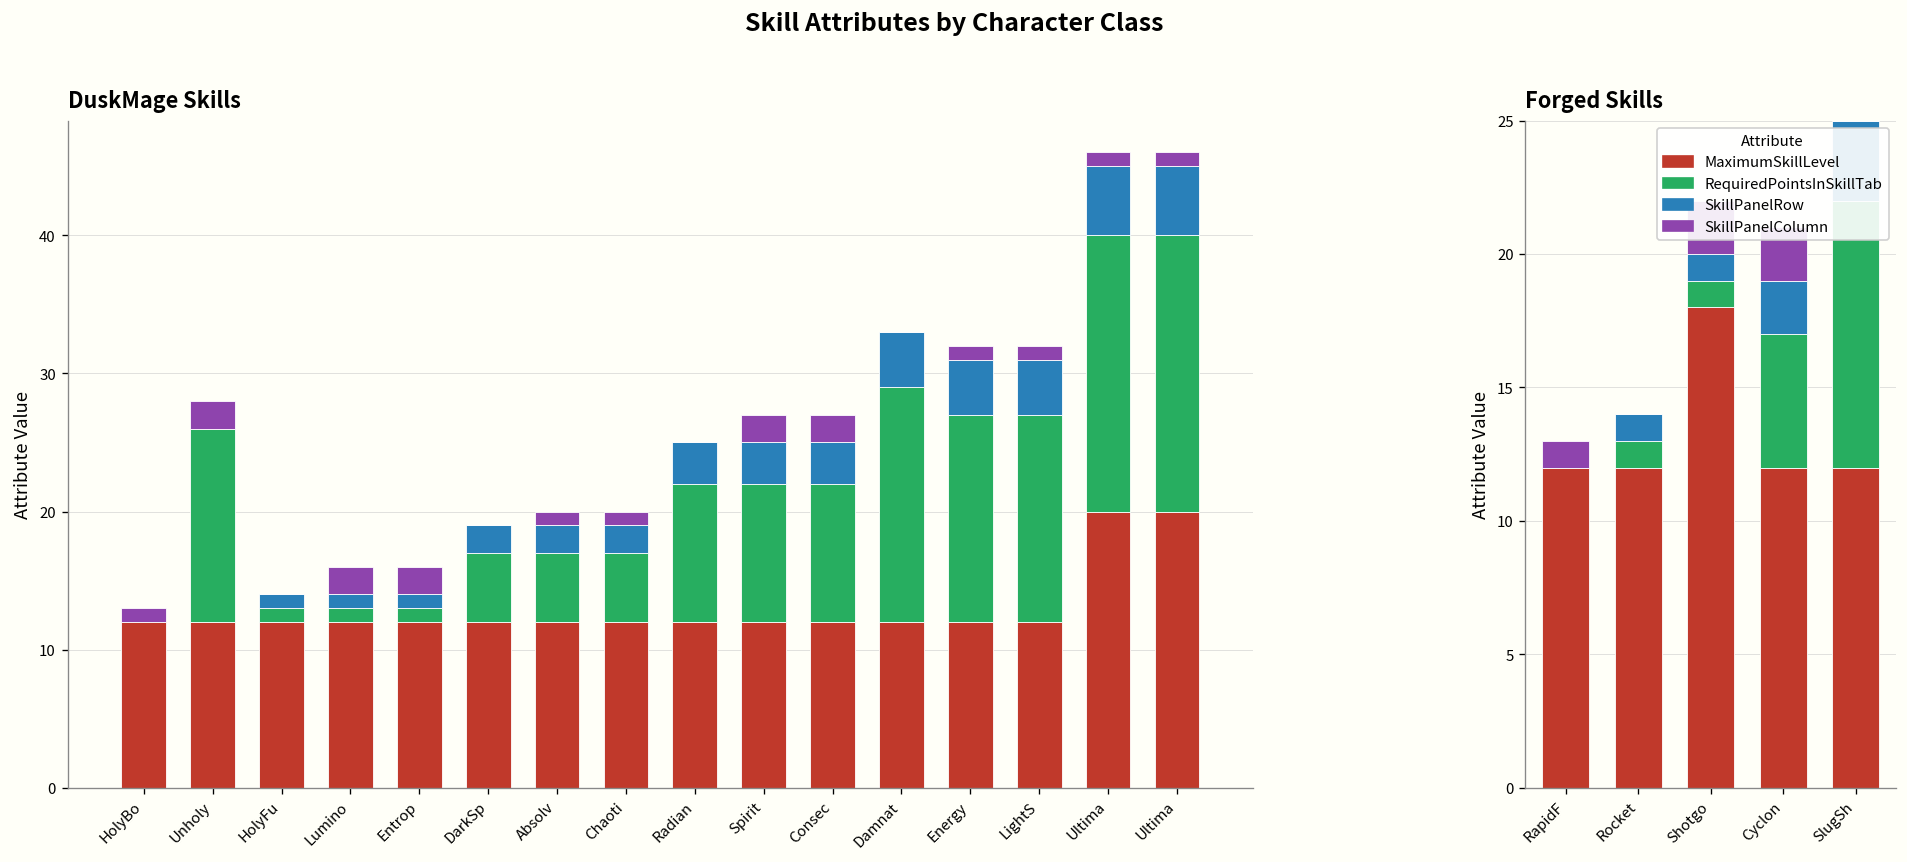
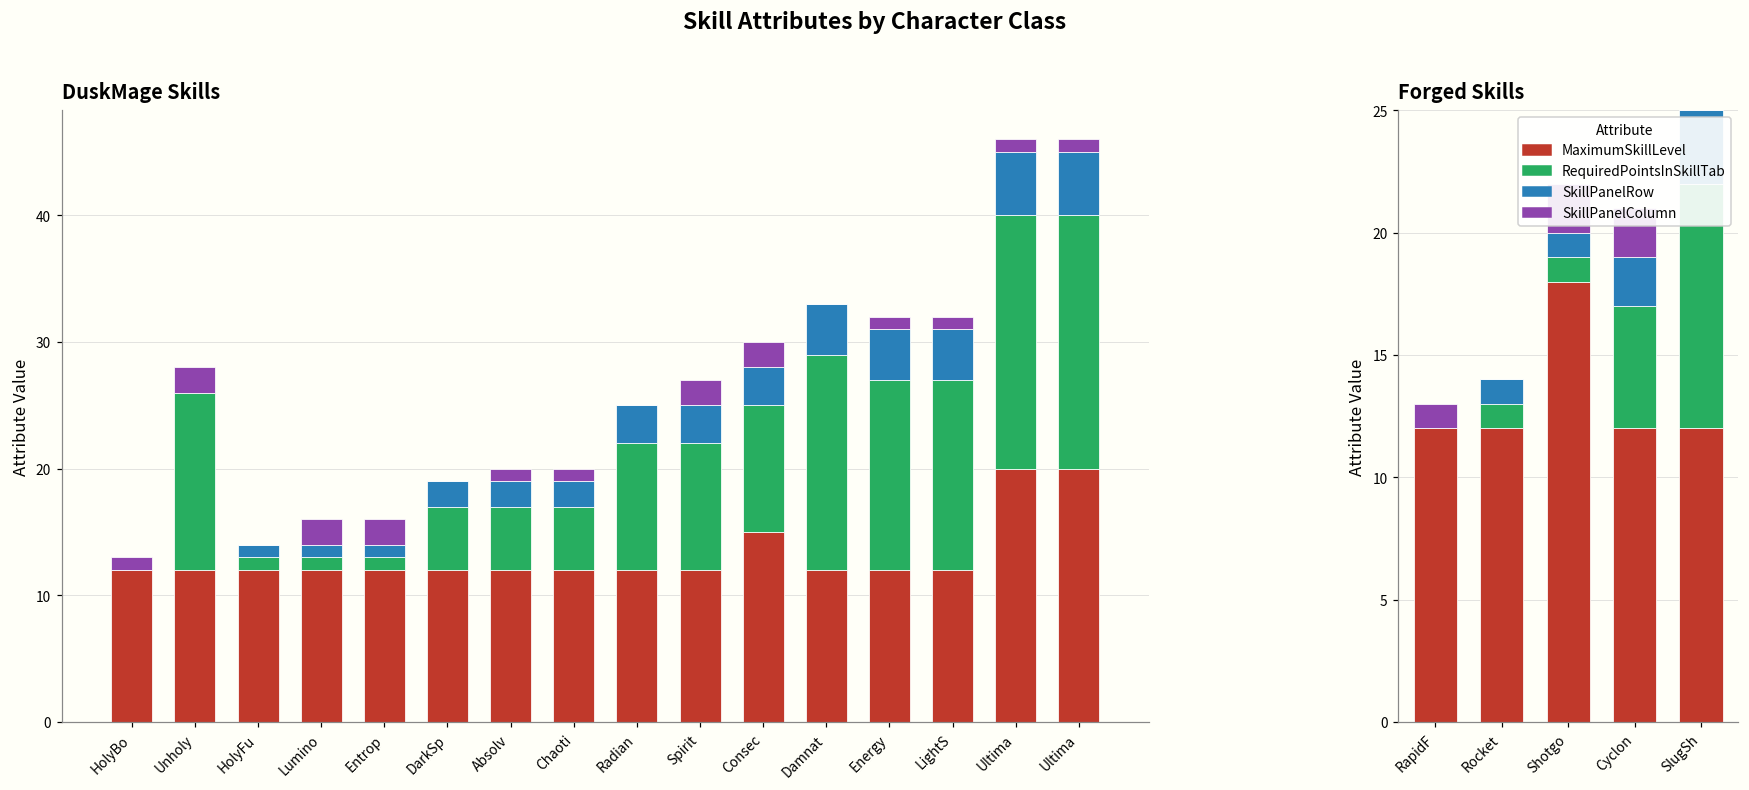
  {
    "DuskMage Skills": {
      "MaximumSkillLevel": {
        "HolyBo": 12,
        "Unholy": 12,
        "HolyFu": 12,
        "Lumino": 12,
        "Entrop": 12,
        "DarkSp": 12,
        "Absolv": 12,
        "Chaoti": 12,
        "Radian": 12,
        "Spirit": 12,
-       "Consec": 12,
+       "Consec": 15,
        "Damnat": 12,
        "Energy": 12,
        "LightS": 12
      },
      "RequiredPointsInSkillTab": {
        "HolyBo": 0,
        "Unholy": 14,
        "HolyFu": 1,
        "Lumino": 1,
        "Entrop": 1,
        "DarkSp": 5,
        "Absolv": 5,
        "Chaoti": 5,
        "Radian": 10,
        "Spirit": 10,
        "Consec": 10,
        "Damnat": 17,
        "Energy": 15,
        "LightS": 15
      },
      "SkillPanelRow": {
        "HolyBo": 0,
        "Unholy": 0,
        "HolyFu": 1,
        "Lumino": 1,
        "Entrop": 1,
        "DarkSp": 2,
        "Absolv": 2,
        "Chaoti": 2,
        "Radian": 3,
        "Spirit": 3,
        "Consec": 3,
        "Damnat": 4,
        "Energy": 4,
        "LightS": 4
      },
      "SkillPanelColumn": {
        "HolyBo": 1,
        "Unholy": 2,
        "HolyFu": 0,
        "Lumino": 2,
        "Entrop": 2,
        "DarkSp": 0,
        "Absolv": 1,
        "Chaoti": 1,
        "Radian": 0,
        "Spirit": 2,
        "Consec": 2,
        "Damnat": 0,
        "Energy": 1,
        "LightS": 1
      }
    },
    "Forged Skills": {
      "MaximumSkillLevel": {
        "RapidF": 12.0,
        "Rocket": 12.0,
        "Shotgo": 18.0,
        "Cyclon": 12.0,
        "SlugSh": 12.0
      },
      "RequiredPointsInSkillTab": {
        "RapidF": 0.0,
        "Rocket": 1.0,
        "Shotgo": 1.0,
        "Cyclon": 5.0
      },
      "SkillPanelRow": {
        "RapidF": 0.0,
        "Rocket": 1.0,
        "Shotgo": 1.0,
        "Cyclon": 2.0,
        "SlugSh": 3.0
      },
      "SkillPanelColumn": {
        "RapidF": 1.0,
        "Rocket": 0.0,
        "SlugSh": 0.0
      }
    }
  }
